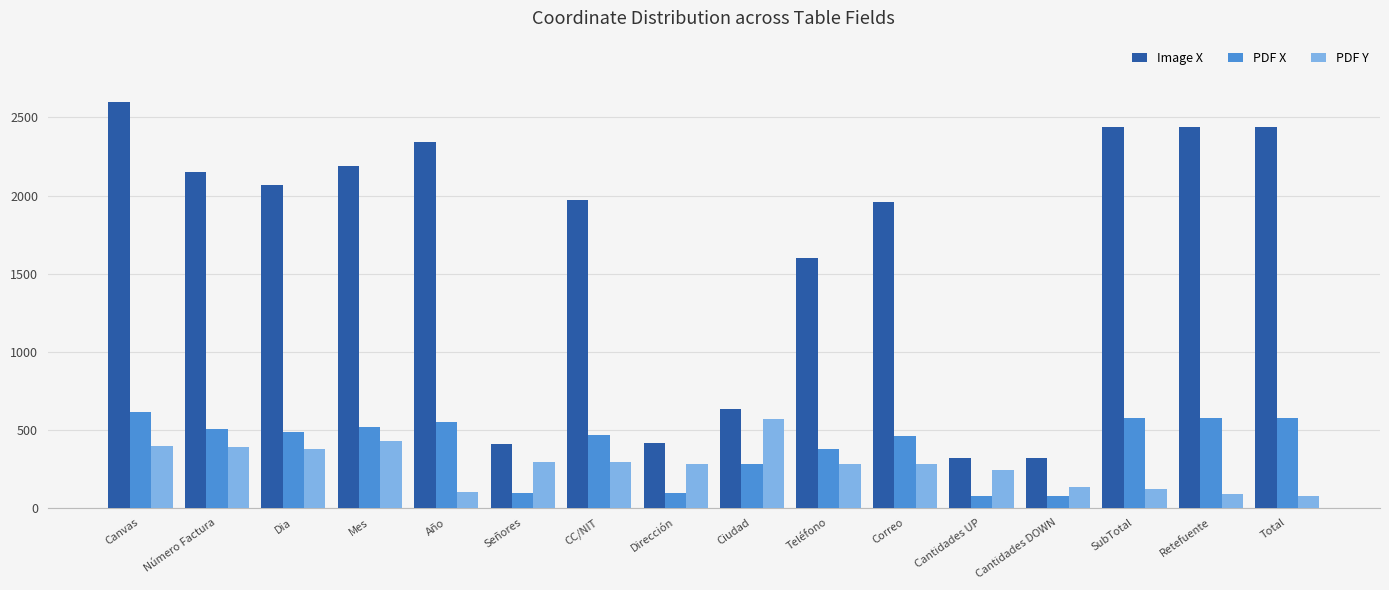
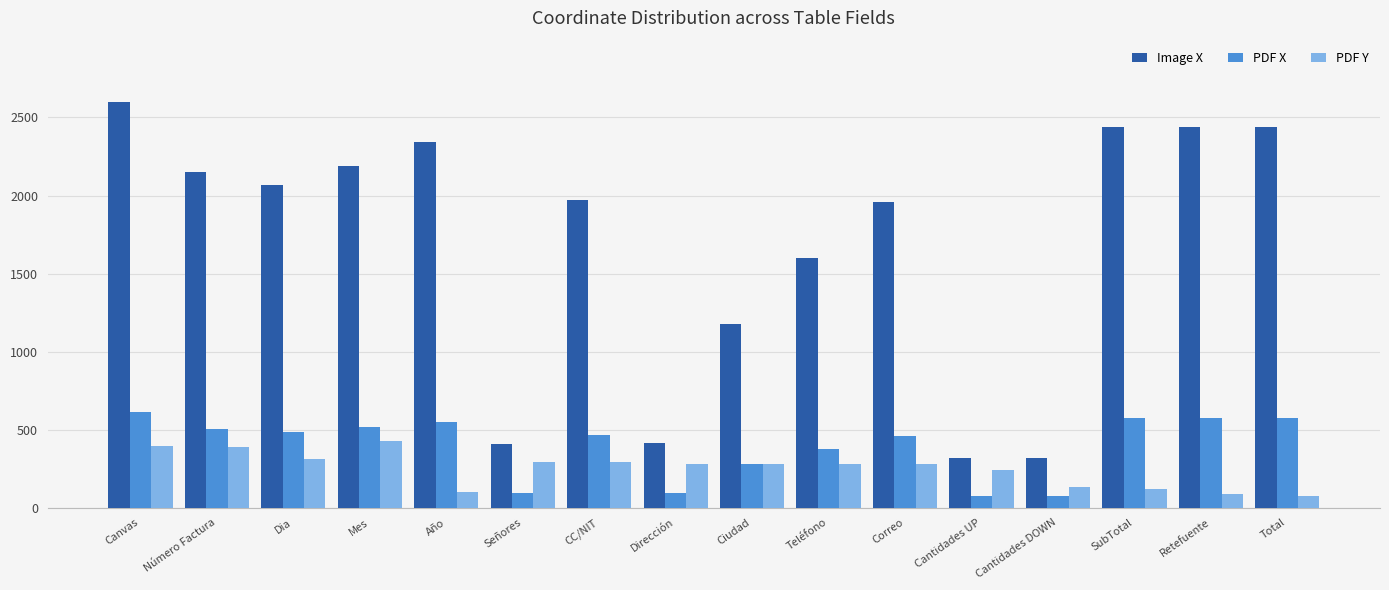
  {
    "Image X": {
      "Canvas": 2600,
      "Número Factura": 2150,
      "Dia": 2070,
      "Mes": 2190,
      "Año": 2340,
      "Señores": 410,
      "CC/NIT": 1970,
      "Dirección": 410,
-     "Ciudad": 640,
+     "Ciudad": 1180,
      "Teléfono": 1600,
      "Correo": 1960,
      "Cantidades UP": 320,
      "Cantidades DOWN": 320,
      "SubTotal": 2440,
      "Retefuente": 2440,
      "Total": 2440
    },
    "PDF X": {
      "Canvas": 610,
      "Número Factura": 510,
      "Dia": 490,
      "Mes": 510,
      "Año": 550,
      "Señores": 100,
      "CC/NIT": 460,
      "Dirección": 100,
      "Ciudad": 280,
      "Teléfono": 380,
      "Correo": 460,
      "Cantidades UP": 70,
      "Cantidades DOWN": 70,
      "SubTotal": 570,
      "Retefuente": 570,
      "Total": 570
    },
    "PDF Y": {
      "Canvas": 400,
      "Número Factura": 390,
-     "Dia": 380,
+     "Dia": 310,
      "Mes": 430,
      "Año": 100,
      "Señores": 300,
      "CC/NIT": 300,
      "Dirección": 280,
-     "Ciudad": 570,
+     "Ciudad": 280,
      "Teléfono": 280,
      "Correo": 280,
      "Cantidades UP": 240,
      "Cantidades DOWN": 130,
      "SubTotal": 120,
      "Retefuente": 90,
      "Total": 70
    }
  }
